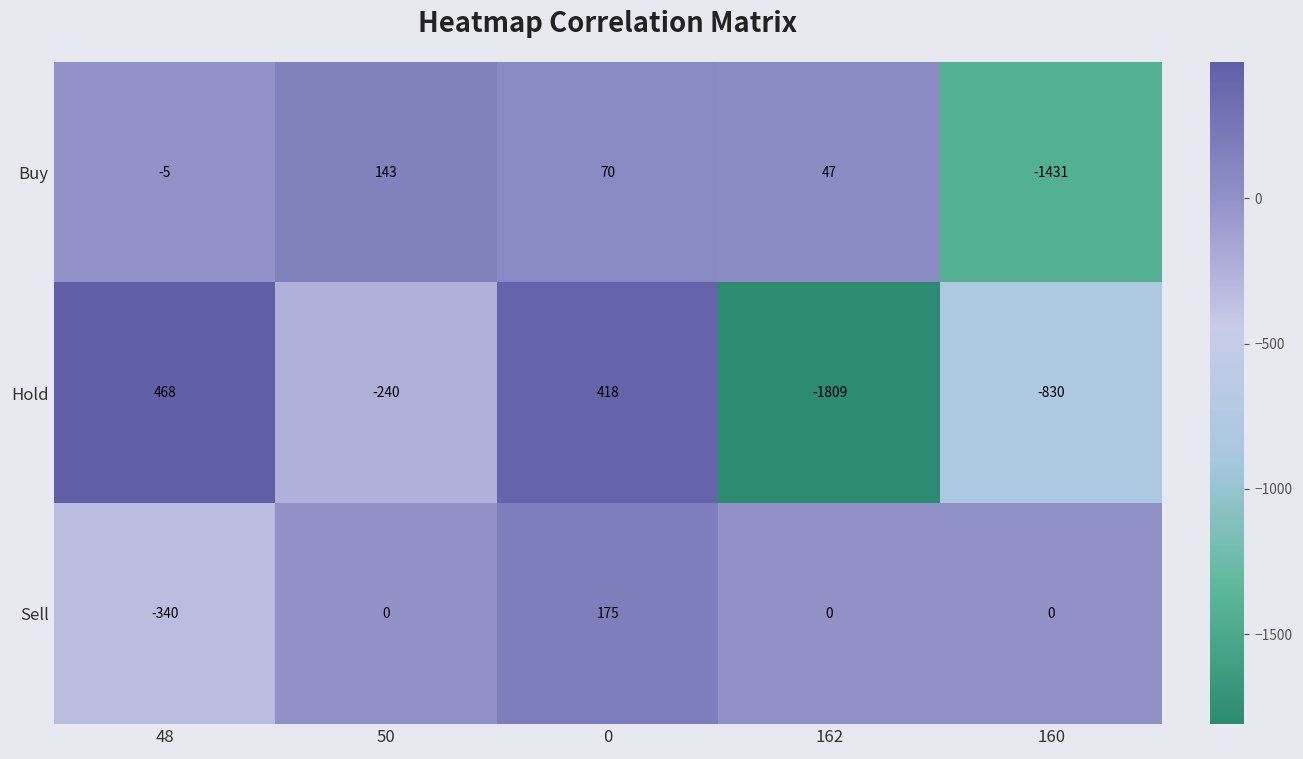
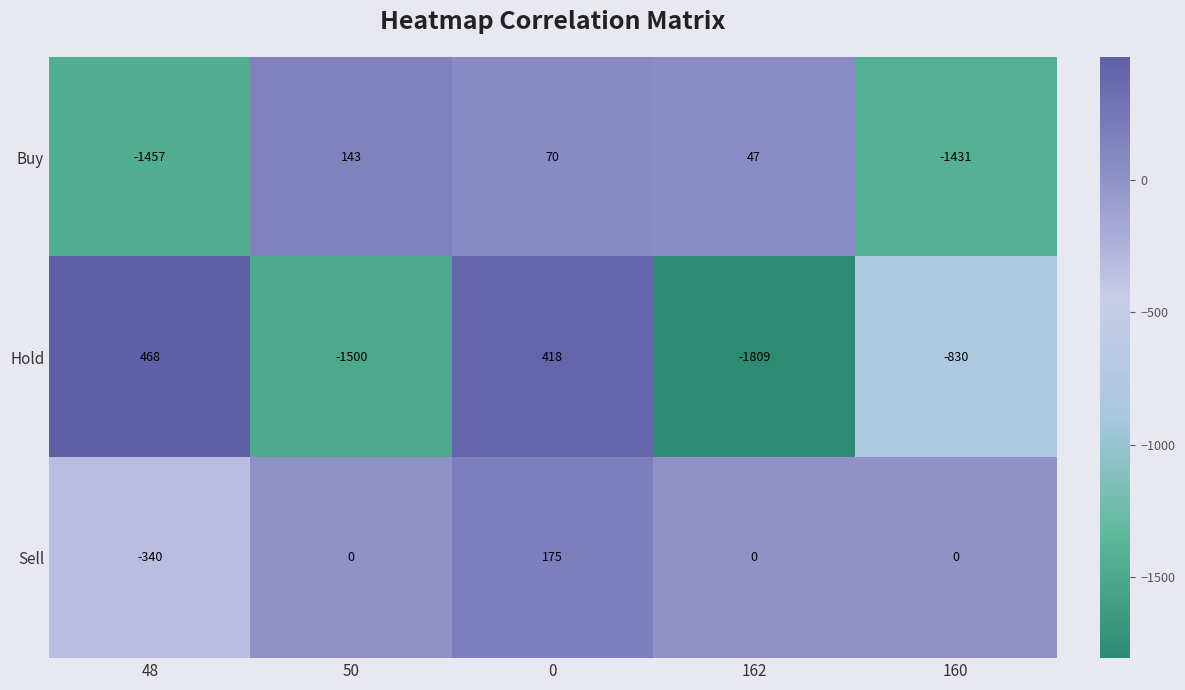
  {
    "Buy": {
-     "48": -5,
+     "48": -1457,
      "50": 143,
      "0": 70,
      "162": 47,
      "160": -1431
    },
    "Hold": {
      "48": 468,
-     "50": -240,
+     "50": -1500,
      "0": 418,
      "162": -1809,
      "160": -830
    },
    "Sell": {
      "48": -340,
      "50": 0,
      "0": 175,
      "162": 0,
      "160": 0
    }
  }
